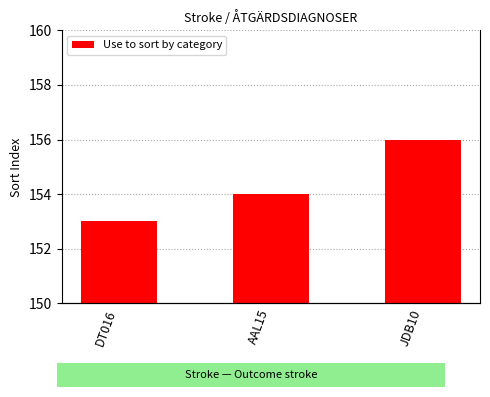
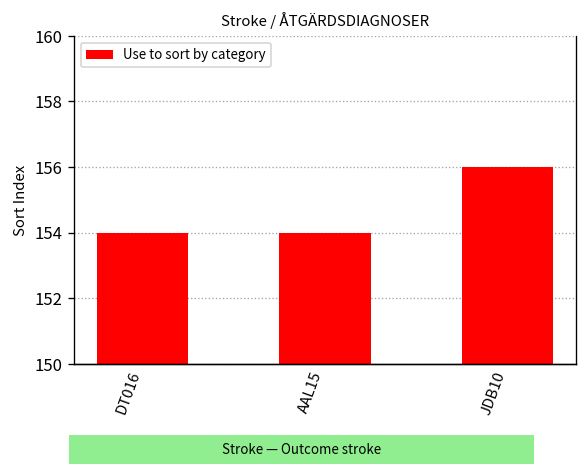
  {
    "Stroke / ÅTGÄRDSDIAGNOSER": {
-     "DT016": 153,
+     "DT016": 154,
      "AAL15": 154,
      "JDB10": 156
    }
  }
